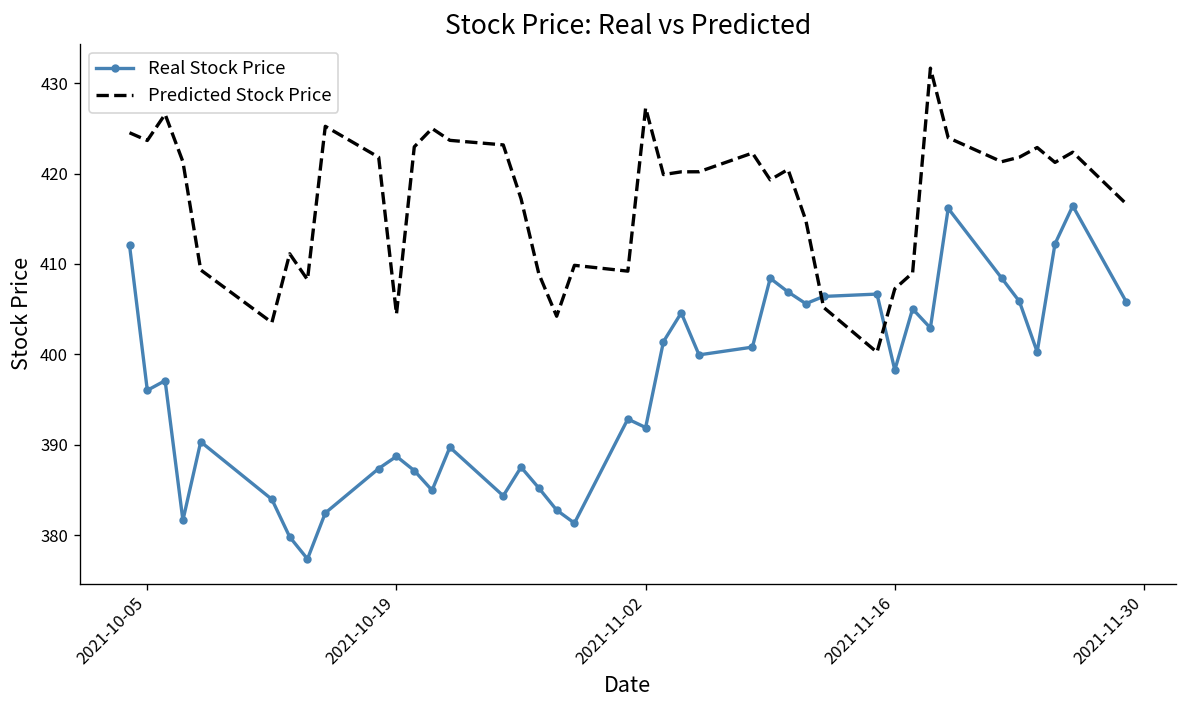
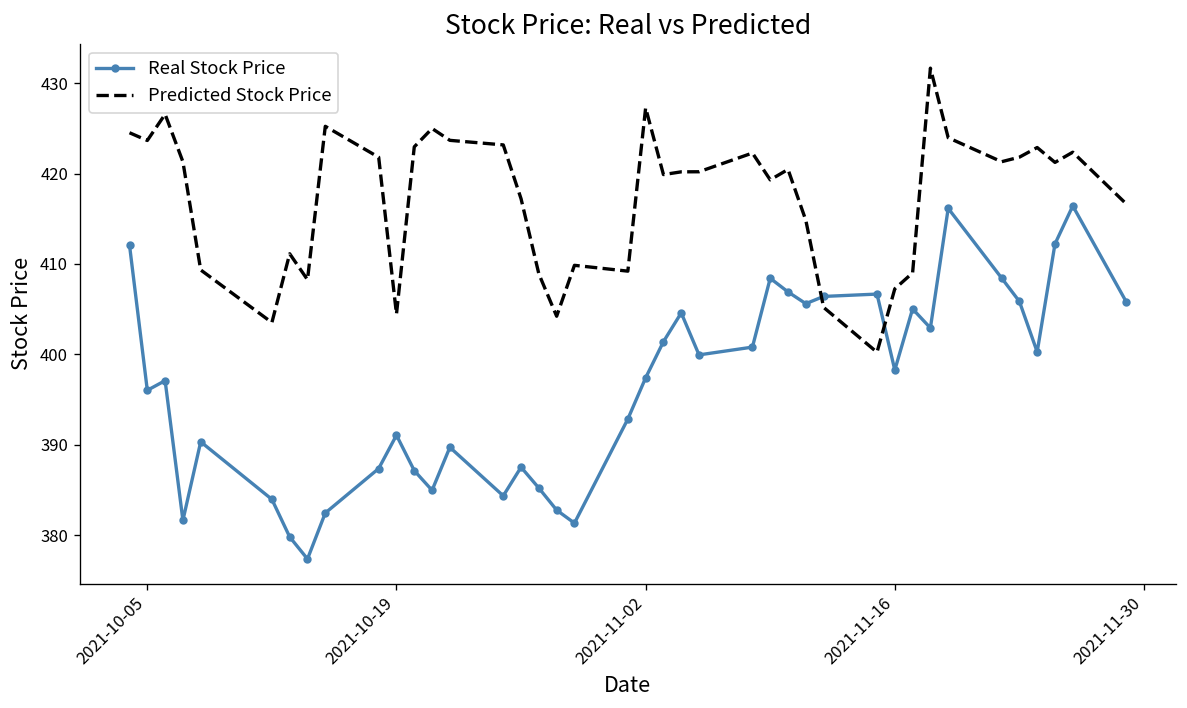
  {
    "Real Stock Price": {
      "2021-10-05": 396,
-     "2021-10-19": 389,
-     "2021-11-02": 392,
+     "2021-10-19": 391,
+     "2021-11-02": 397,
      "2021-11-16": 398
    },
    "Predicted Stock Price": {
      "2021-10-05": 424,
      "2021-10-19": 404,
      "2021-11-02": 427,
      "2021-11-16": 407
    }
  }
